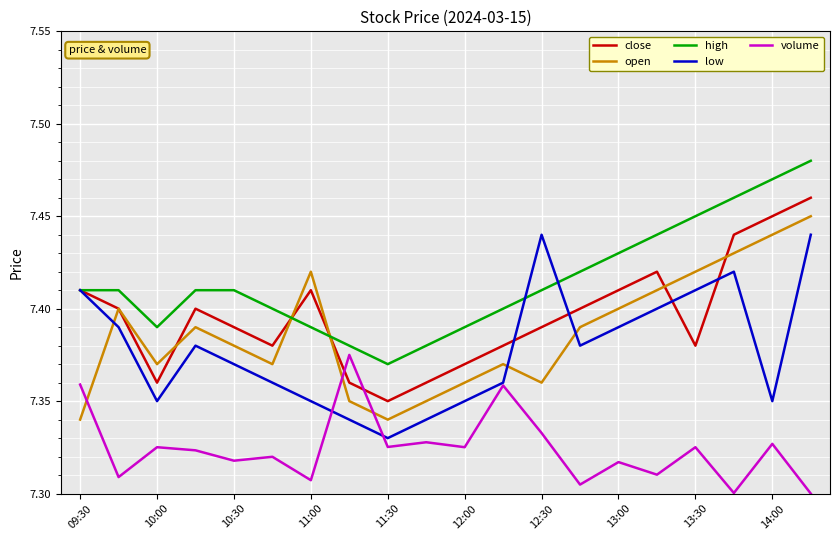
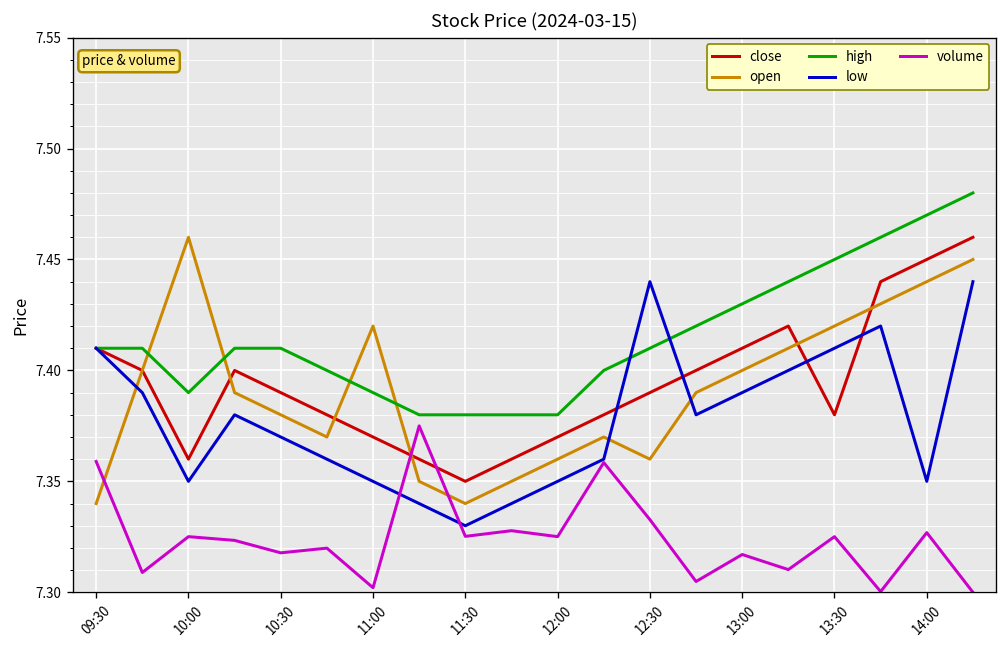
  {
    "close": {
      "10:00": 7.36,
      "10:30": 7.39,
-     "11:00": 7.41,
+     "11:00": 7.37,
      "11:30": 7.35,
      "12:00": 7.37,
      "12:30": 7.39,
      "13:00": 7.41,
      "13:30": 7.38,
      "14:00": 7.45
    },
    "open": {
      "09:30": 7.34,
-     "10:00": 7.37,
+     "10:00": 7.46,
      "10:30": 7.38,
      "11:00": 7.42,
      "11:30": 7.34,
      "12:00": 7.36,
      "12:30": 7.36,
      "13:00": 7.40,
      "13:30": 7.42,
      "14:00": 7.44
    },
    "high": {
      "10:00": 7.39,
      "10:30": 7.41,
      "11:00": 7.39,
-     "11:30": 7.37,
-     "12:00": 7.39,
+     "11:30": 7.38,
+     "12:00": 7.38,
      "12:30": 7.41,
      "13:00": 7.43,
      "13:30": 7.45,
      "14:00": 7.47
    },
    "low": {
      "10:00": 7.350,
      "10:30": 7.370,
      "11:00": 7.350,
      "11:30": 7.330,
      "12:00": 7.350,
      "12:30": 7.440,
      "13:00": 7.390,
      "13:30": 7.410,
      "14:00": 7.350
    },
    "volume": {
      "09:30": 7.359,
      "10:00": 7.325,
      "10:30": 7.318,
-     "11:00": 7.307,
+     "11:00": 7.302,
      "11:30": 7.325,
      "12:00": 7.325,
      "12:30": 7.333,
      "13:00": 7.317,
      "13:30": 7.325,
      "14:00": 7.327
    }
  }
